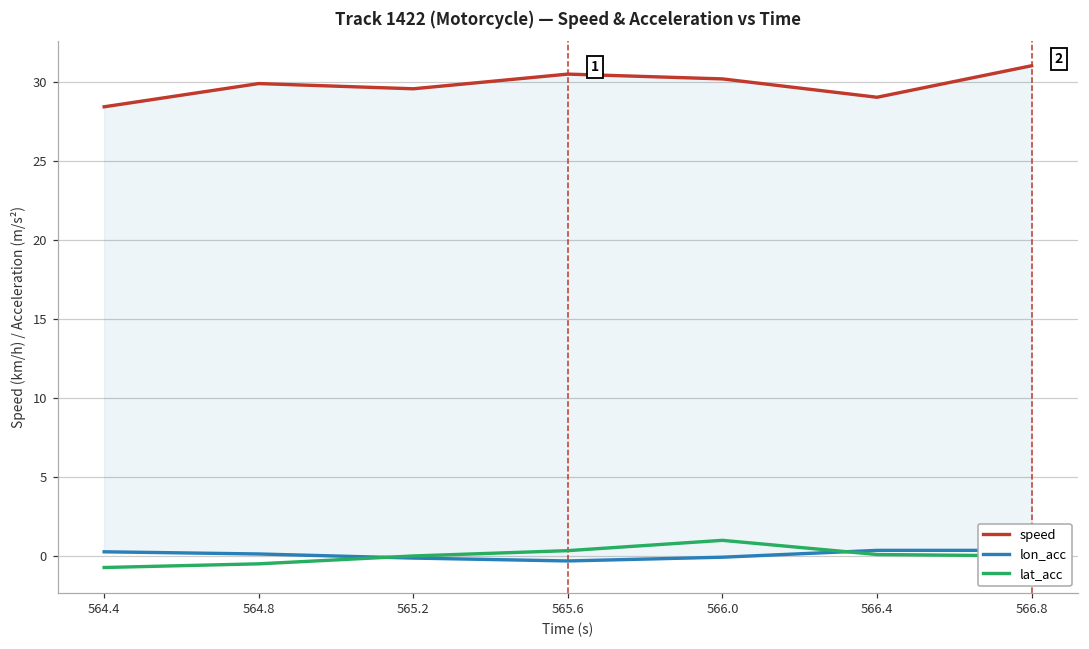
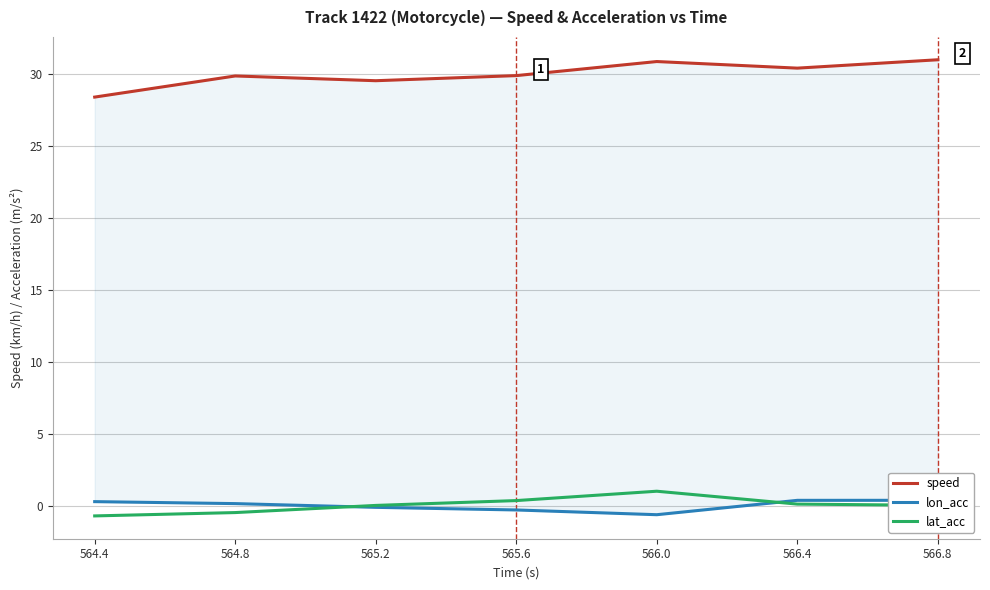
  {
    "speed": {
      "564.4": 28.4,
      "564.8": 29.9,
      "565.2": 29.5,
-     "565.6": 30.5,
-     "566.0": 30.2,
-     "566.4": 29.0
+     "565.6": 29.9,
+     "566.0": 30.9,
+     "566.4": 30.4
    },
    "lon_acc": {
      "564.4": 0.3,
      "564.8": 0.1,
      "565.6": -0.3,
-     "566.0": -0.1,
+     "566.0": -0.6,
      "566.4": 0.4
    },
    "lat_acc": {
      "564.4": -0.7,
      "564.8": -0.5,
      "565.6": 0.4,
      "566.0": 1.0,
      "566.4": 0.1
    }
  }
